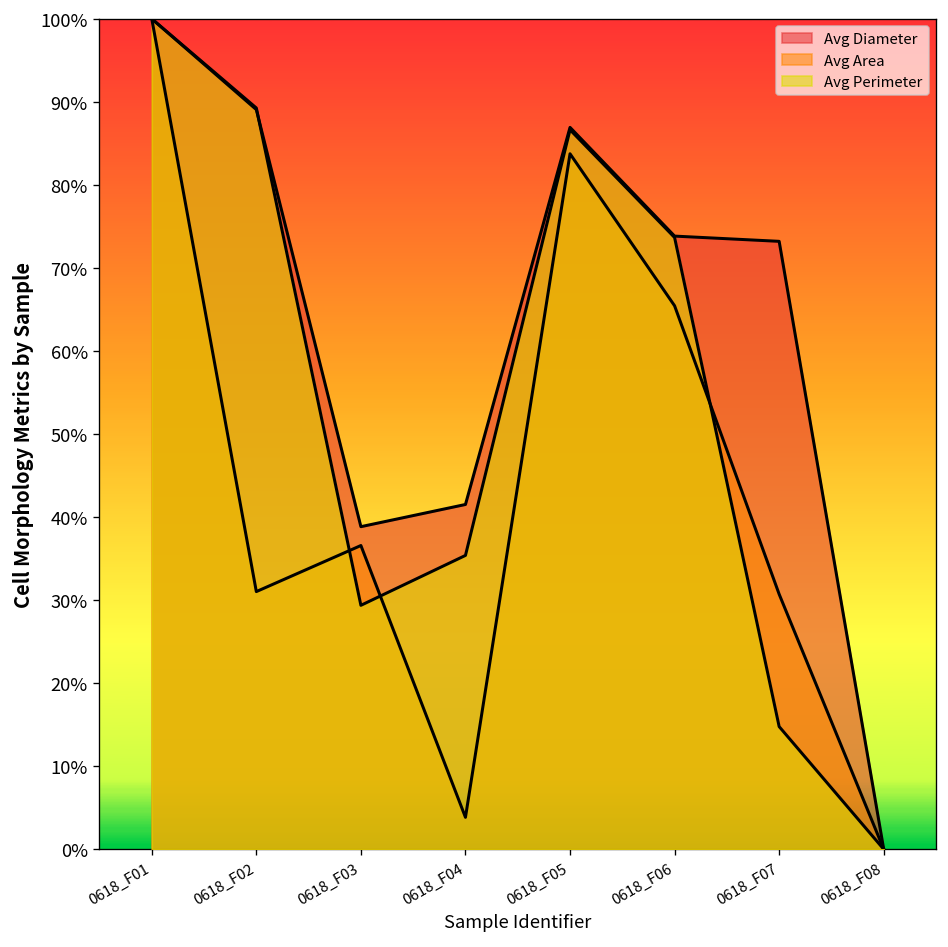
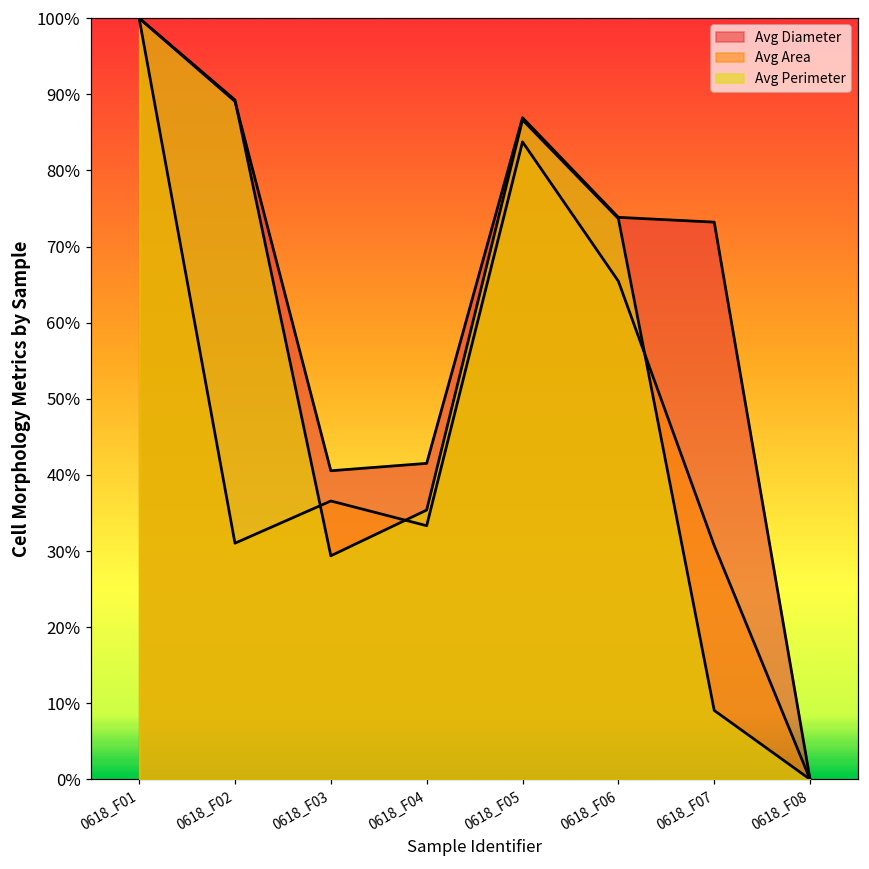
  {
    "Avg Diameter": {
-     "0618_F03": "39%",
+     "0618_F03": "41%",
      "0618_F04": "42%",
      "0618_F07": "73%"
    },
    "Avg Area": {
      "0618_F02": "31%",
      "0618_F03": "37%",
-     "0618_F04": "4%",
+     "0618_F04": "33%",
      "0618_F05": "84%",
      "0618_F06": "65%",
      "0618_F07": "31%"
    },
    "Avg Perimeter": {
      "0618_F03": "29%",
      "0618_F04": "35%",
-     "0618_F07": "15%"
+     "0618_F07": "9%"
    }
  }
